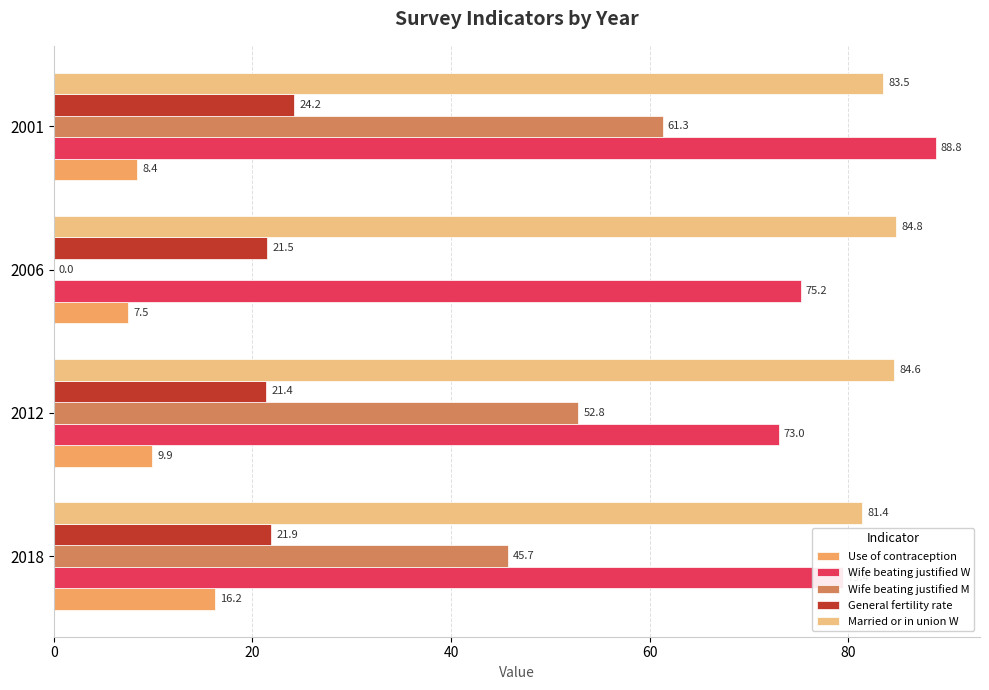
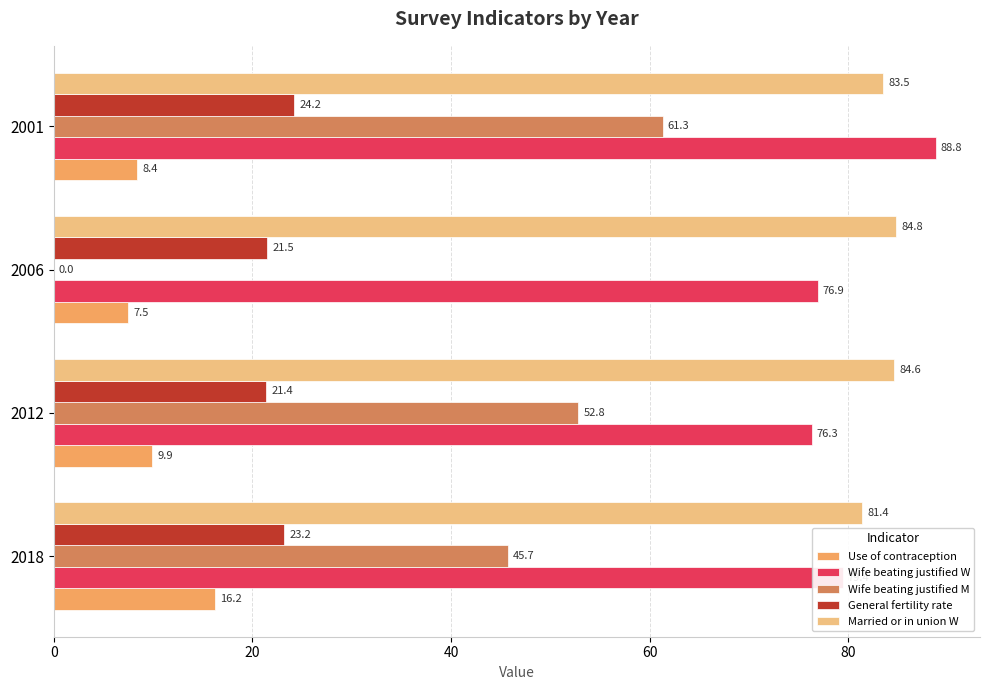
  {
    "Wife beating justified W": {
      "2001": 88.8,
-     "2006": 75.2,
-     "2012": 73.0
+     "2006": 76.9,
+     "2012": 76.3
    },
    "General fertility rate": {
      "2001": 24.2,
      "2006": 21.5,
      "2012": 21.4,
-     "2018": 21.9
+     "2018": 23.2
    }
  }
